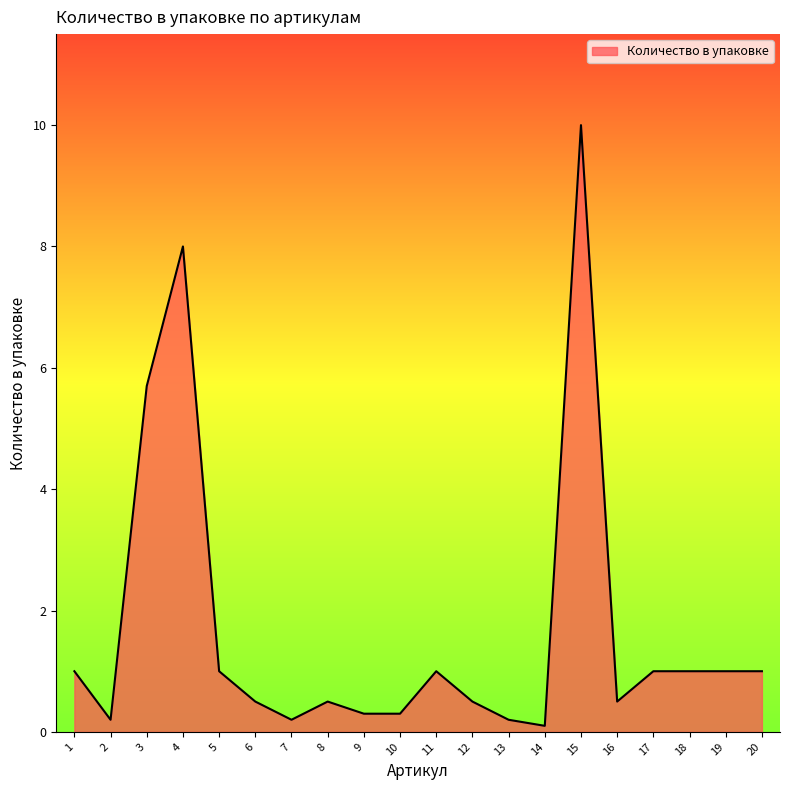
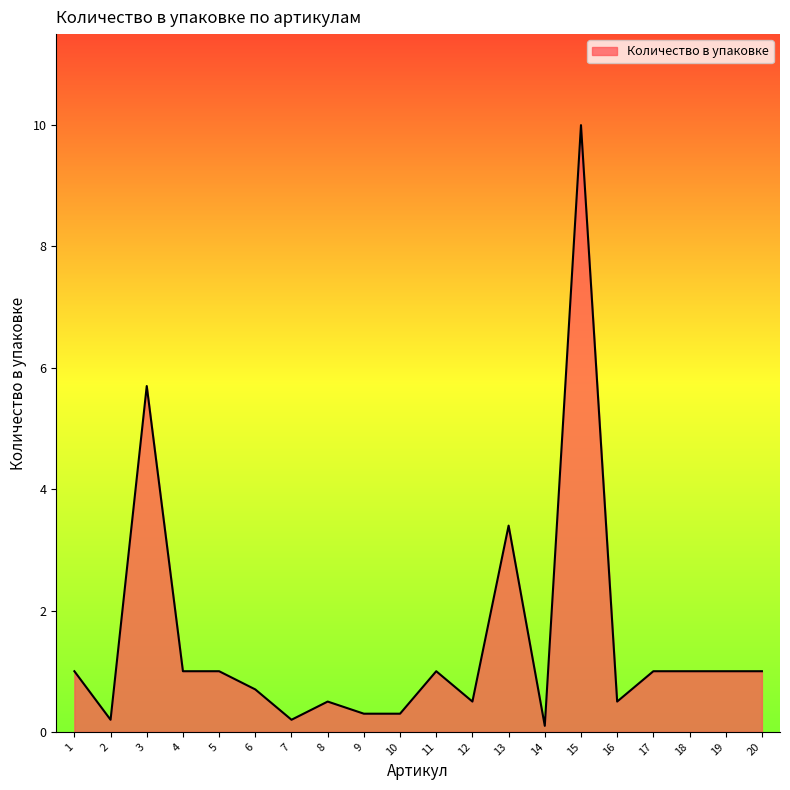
  {
    "1": 1.0,
    "2": 0.2,
    "3": 5.7,
-   "4": 8,
+   "4": 1,
    "5": 1.0,
-   "6": 0.5,
+   "6": 0.7,
    "7": 0.2,
    "8": 0.5,
    "9": 0.3,
    "10": 0.3,
    "11": 1.0,
    "12": 0.5,
-   "13": 0.2,
+   "13": 3.4,
    "14": 0.1,
    "15": 10.0,
    "16": 0.5,
    "17": 1.0,
    "18": 1.0,
    "19": 1.0,
    "20": 1.0
  }
